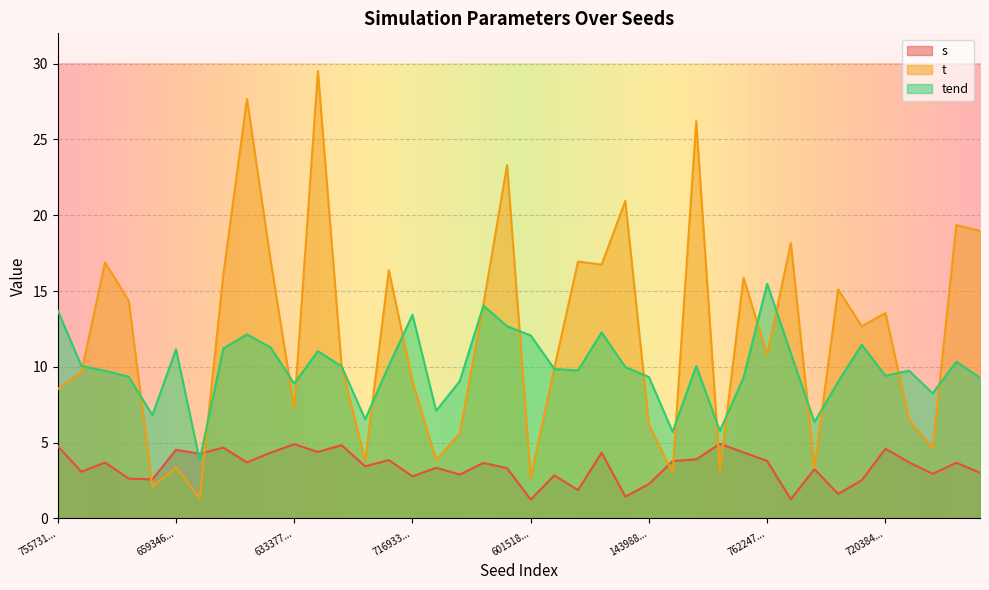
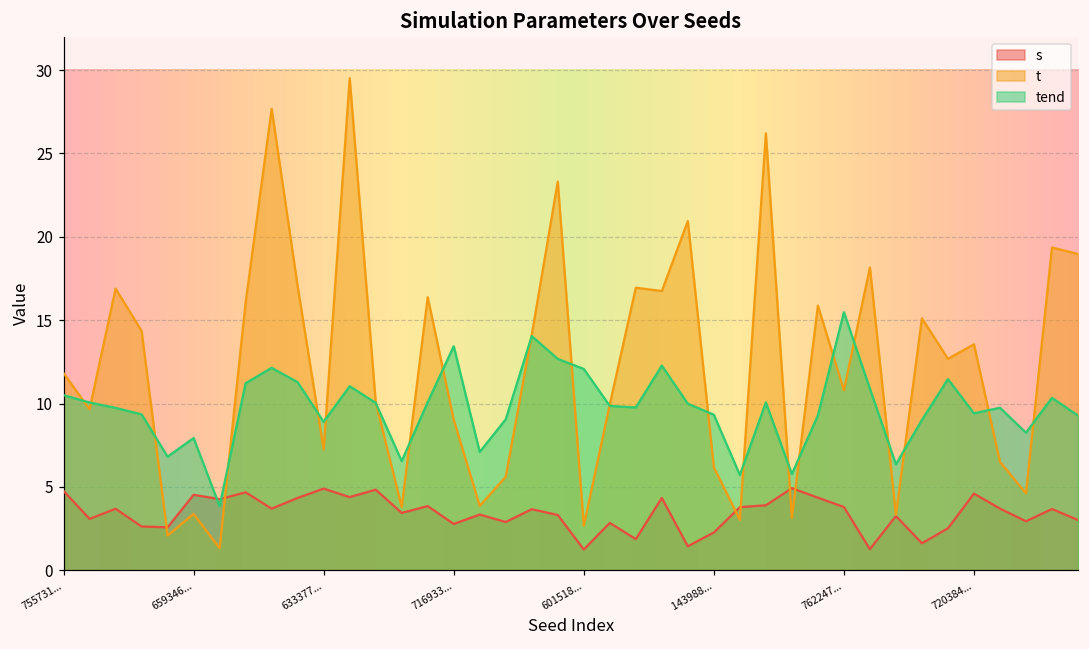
  {
    "s": {
      "755731...": 4.8,
      "659346...": 4.5,
      "633377...": 4.9,
      "716933...": 2.8,
      "601518...": 1.2,
      "143988...": 2.3,
      "762247...": 3.8,
      "720384...": 4.6
    },
    "t": {
-     "755731...": 8.5,
+     "755731...": 11.8,
      "659346...": 3.4,
      "633377...": 7.2,
      "716933...": 9.0,
      "601518...": 2.7,
      "143988...": 6.2,
      "762247...": 10.8,
      "720384...": 13.6
    },
    "tend": {
-     "755731...": 13.7,
-     "659346...": 11.2,
+     "755731...": 10.5,
+     "659346...": 7.9,
      "633377...": 8.9,
      "716933...": 13.4,
      "601518...": 12.1,
      "143988...": 9.3,
      "762247...": 15.5,
      "720384...": 9.4
    }
  }
